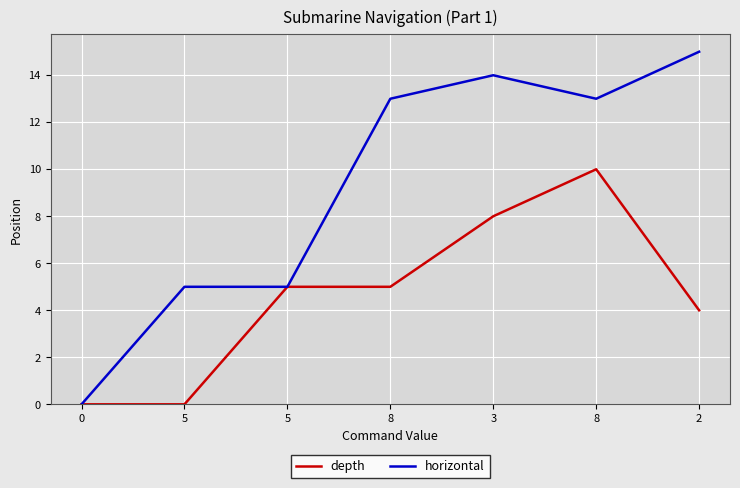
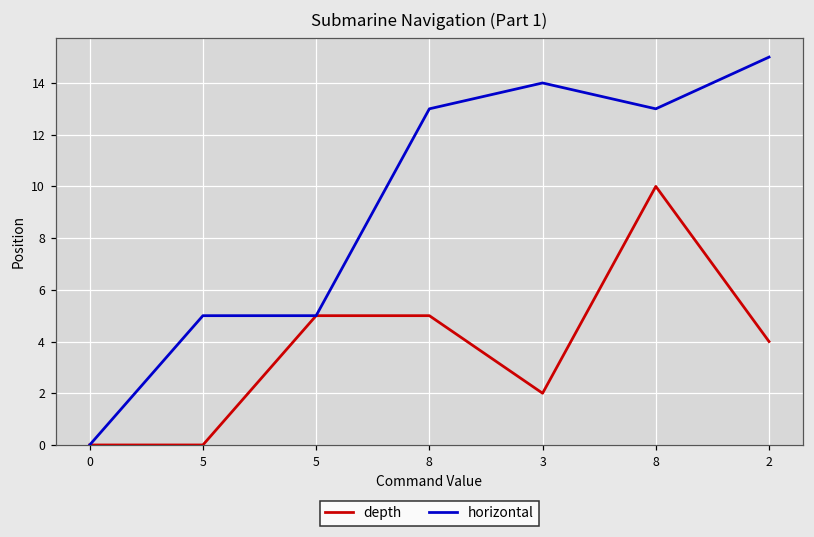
  {
    "depth": {
-     "3": 8,
+     "3": 2,
      "2": 4
    },
    "horizontal": {
      "3": 14,
      "2": 15
    }
  }
